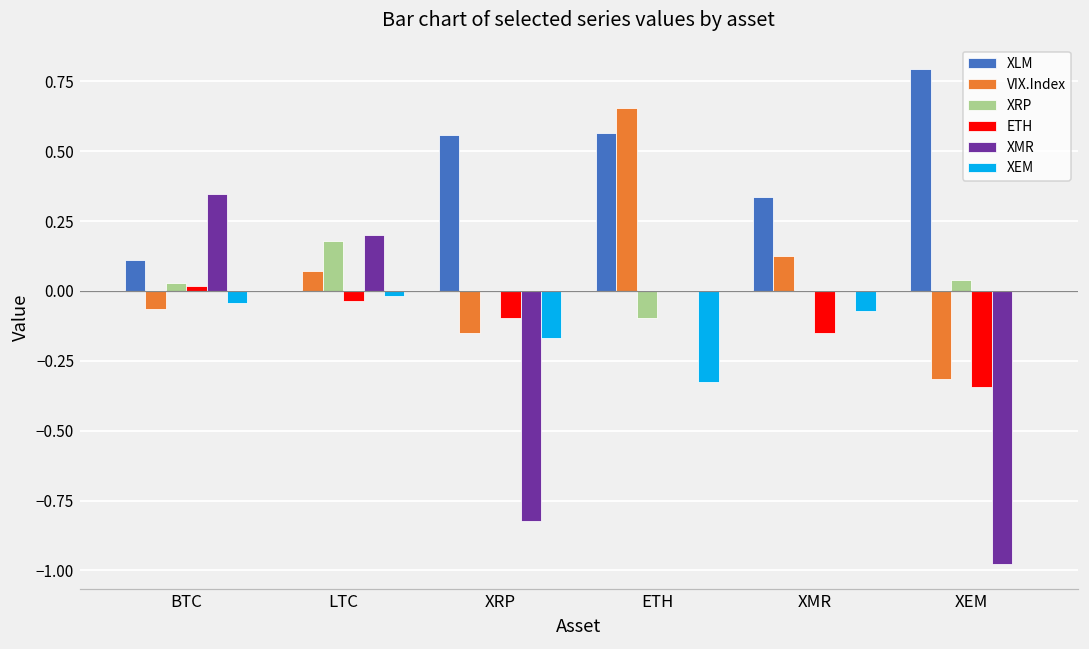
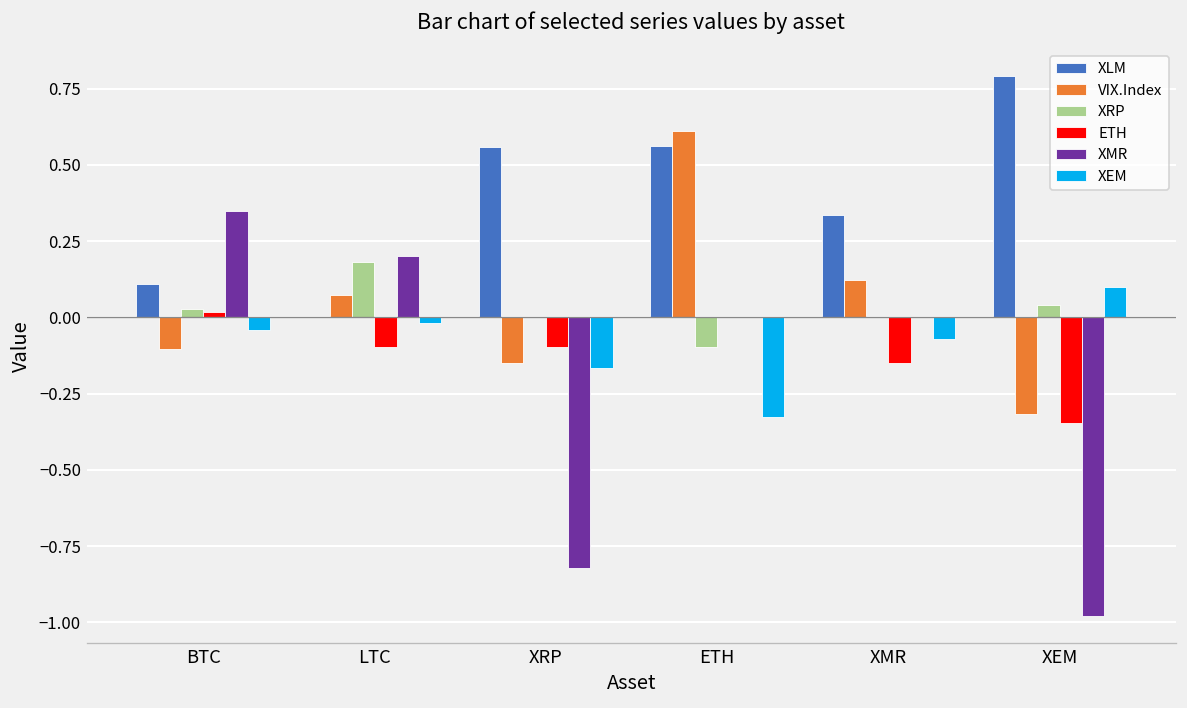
  {
    "XLM": {
      "BTC": 0.11,
      "XRP": 0.56,
      "ETH": 0.56,
      "XMR": 0.34,
      "XEM": 0.79
    },
    "VIX.Index": {
-     "BTC": -0.07,
+     "BTC": -0.10,
      "LTC": 0.07,
      "XRP": -0.15,
-     "ETH": 0.65,
+     "ETH": 0.61,
      "XMR": 0.12,
      "XEM": -0.32
    },
    "XRP": {
      "BTC": 0.03,
      "LTC": 0.18,
      "XRP": 0.00,
      "ETH": -0.10,
      "XMR": 0.00,
      "XEM": 0.04
    },
    "ETH": {
      "BTC": 0.02,
-     "LTC": -0.03,
+     "LTC": -0.10,
      "XRP": -0.10,
      "ETH": 0.00,
      "XMR": -0.15,
      "XEM": -0.35
    },
    "XMR": {
      "BTC": 0.35,
      "LTC": 0.20,
      "XRP": -0.82,
      "XMR": 0.00,
      "XEM": -0.98
    },
    "XEM": {
      "BTC": -0.04,
      "LTC": -0.02,
      "XRP": -0.17,
      "ETH": -0.33,
      "XMR": -0.07,
-     "XEM": 0.0
+     "XEM": 0.1
    }
  }
